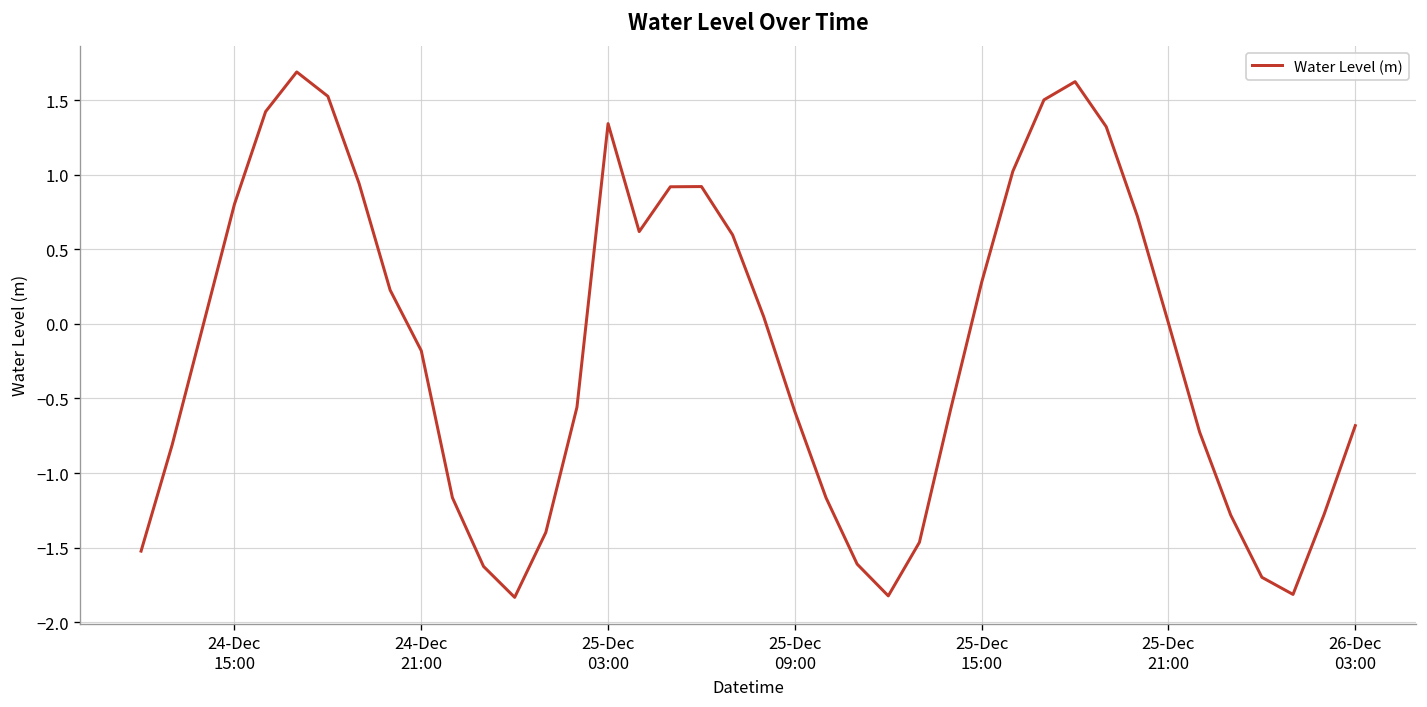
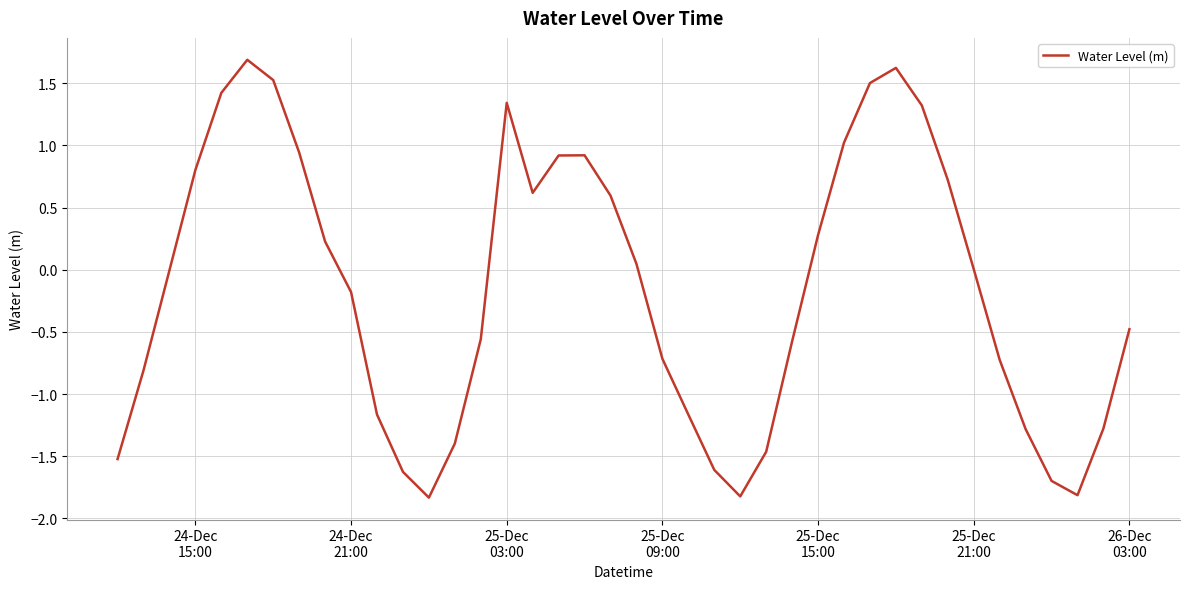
  {
    "24-Dec 15:00": 0.80,
    "24-Dec 21:00": -0.18,
    "25-Dec 03:00": 1.34,
-   "25-Dec 09:00": -0.59,
+   "25-Dec 09:00": -0.72,
    "25-Dec 15:00": 0.28,
    "25-Dec 21:00": 0.00,
-   "26-Dec 03:00": -0.68
+   "26-Dec 03:00": -0.48
  }
